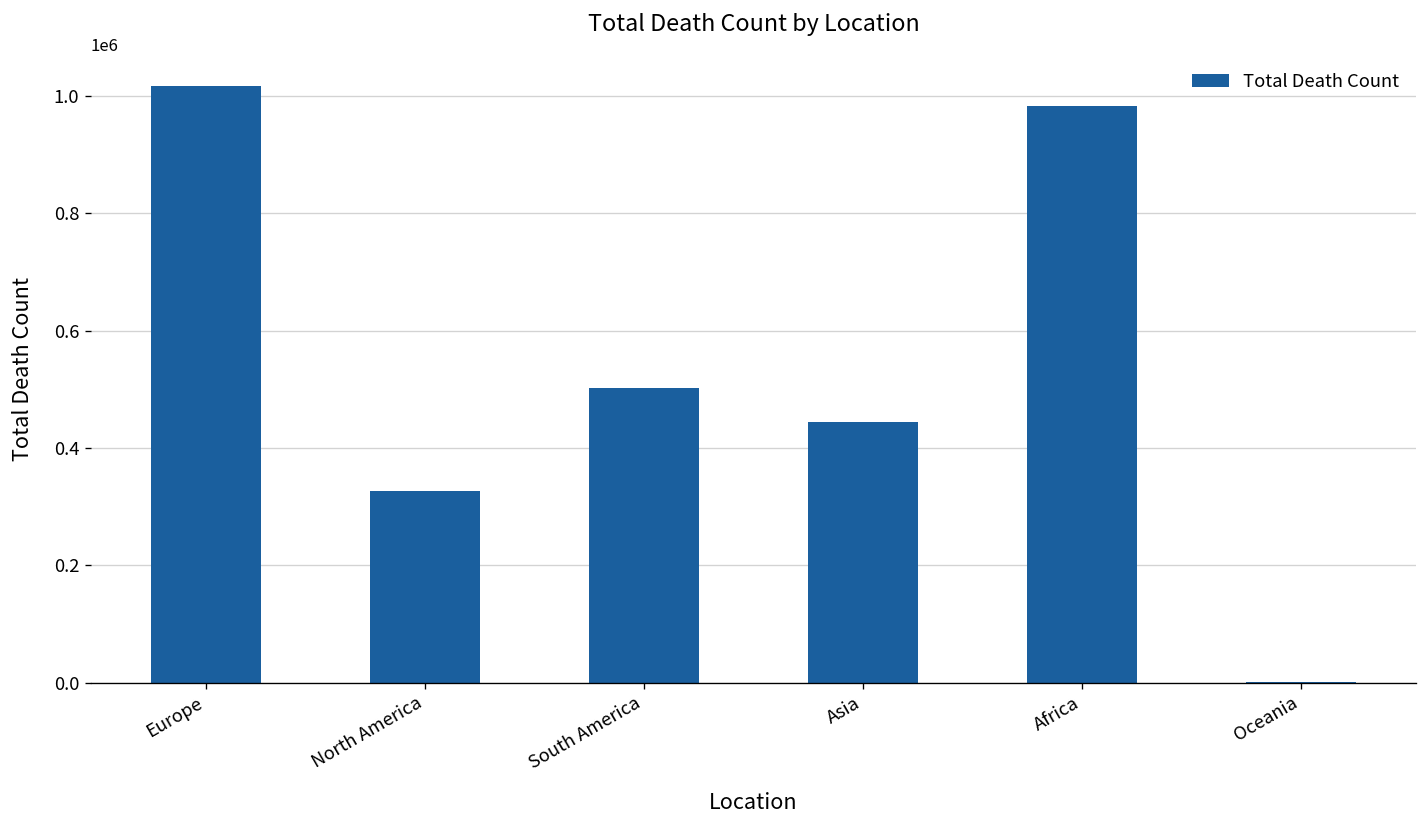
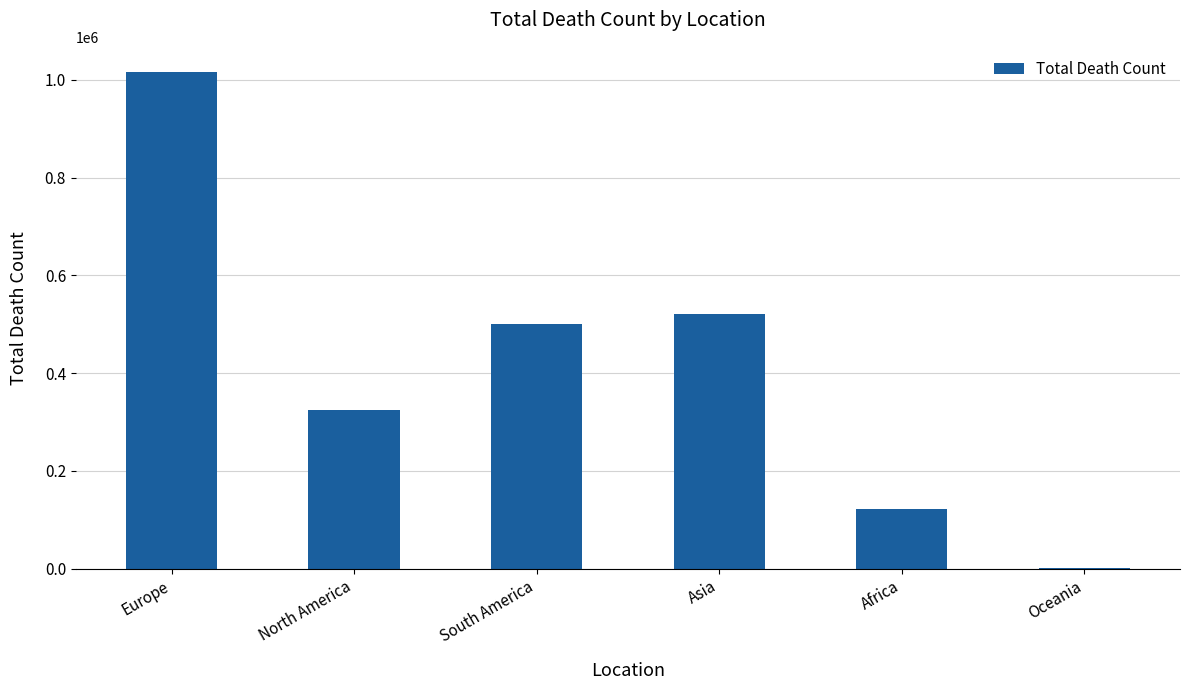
  {
    "Europe": 1020000,
    "North America": 330000,
    "South America": 500000,
-   "Asia": 440000,
-   "Africa": 980000
+   "Asia": 520000,
+   "Africa": 120000
  }
